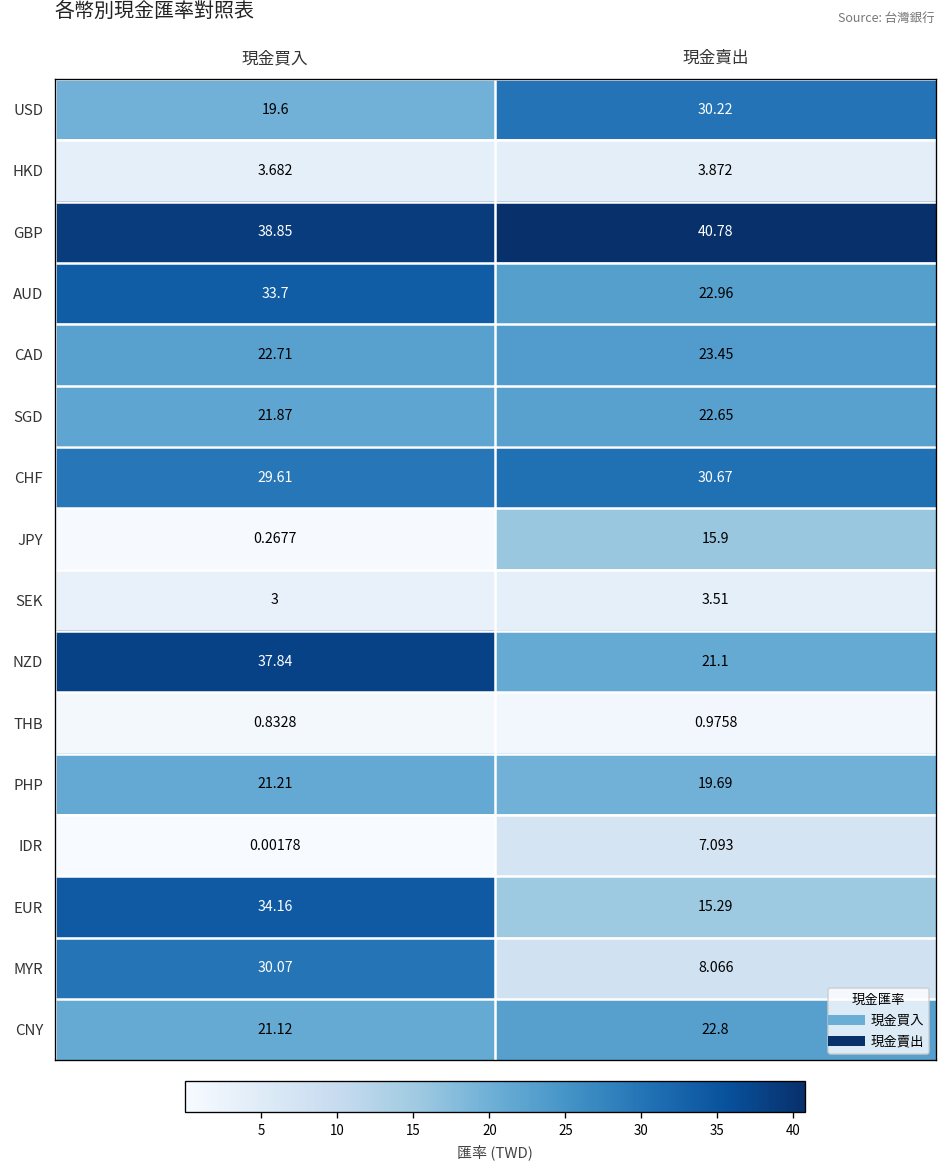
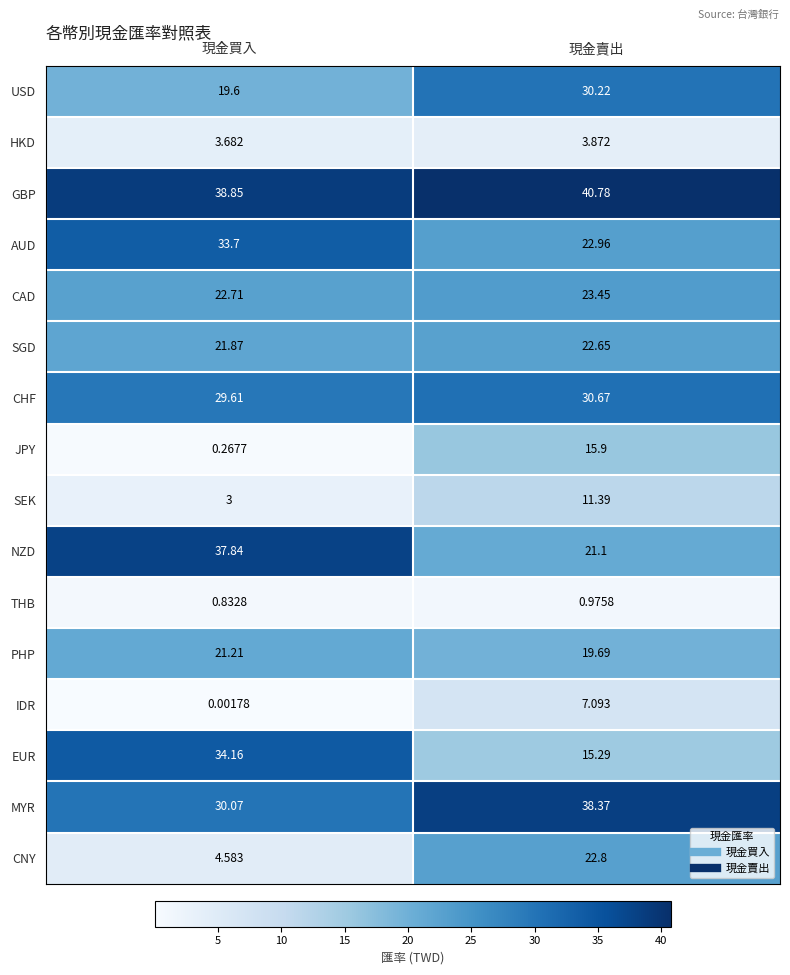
  {
    "USD": {
      "現金買入": 19.6,
      "現金賣出": 30.22
    },
    "HKD": {
      "現金買入": 3.682,
      "現金賣出": 3.872
    },
    "GBP": {
      "現金買入": 38.85,
      "現金賣出": 40.78
    },
    "AUD": {
      "現金買入": 33.7,
      "現金賣出": 22.96
    },
    "CAD": {
      "現金買入": 22.71,
      "現金賣出": 23.45
    },
    "SGD": {
      "現金買入": 21.87,
      "現金賣出": 22.65
    },
    "CHF": {
      "現金買入": 29.61,
      "現金賣出": 30.67
    },
    "JPY": {
      "現金買入": 0.2677,
      "現金賣出": 15.9
    },
    "SEK": {
      "現金買入": 3,
-     "現金賣出": 3.51
+     "現金賣出": 11.39
    },
    "NZD": {
      "現金買入": 37.84,
      "現金賣出": 21.1
    },
    "THB": {
      "現金買入": 0.8328,
      "現金賣出": 0.9758
    },
    "PHP": {
      "現金買入": 21.21,
      "現金賣出": 19.69
    },
    "IDR": {
      "現金買入": 0.00178,
      "現金賣出": 7.093
    },
    "EUR": {
      "現金買入": 34.16,
      "現金賣出": 15.29
    },
    "MYR": {
      "現金買入": 30.07,
-     "現金賣出": 8.066
+     "現金賣出": 38.37
    },
    "CNY": {
-     "現金買入": 21.12,
+     "現金買入": 4.583,
      "現金賣出": 22.8
    }
  }
